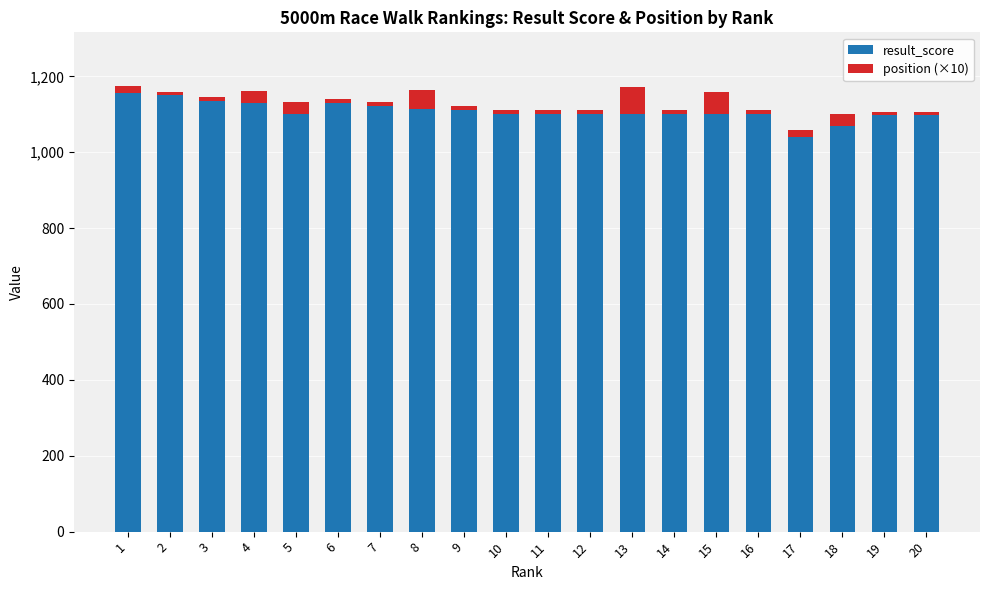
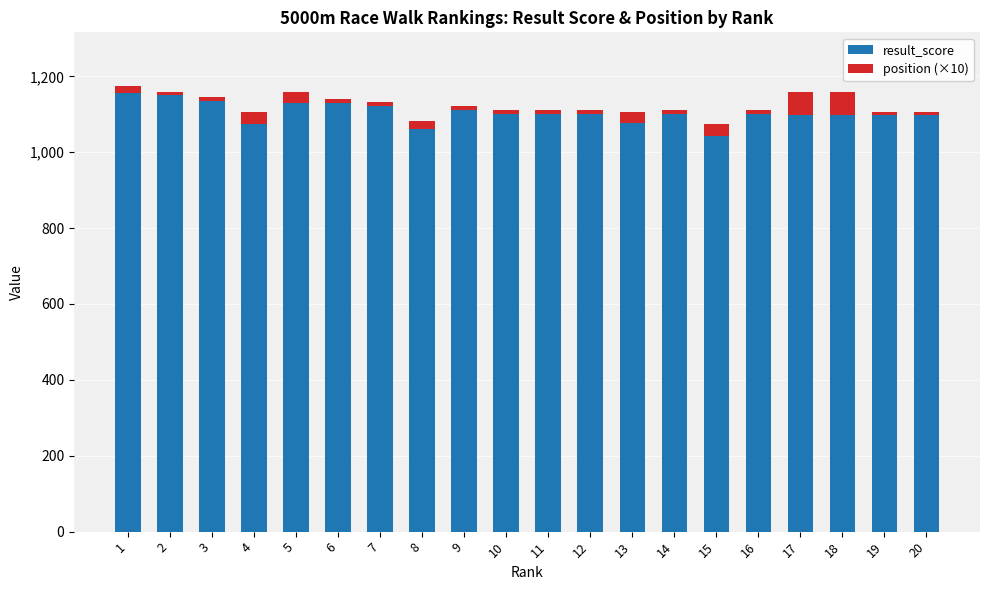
  {
    "result_score": {
      "1": "1,160",
      "2": "1,150",
      "3": "1,140",
-     "4": "1,130",
-     "5": "1,100",
+     "4": "1,080",
+     "5": "1,130",
      "6": "1,130",
      "7": "1,120",
-     "8": "1,120",
+     "8": "1,060",
      "9": "1,110",
      "10": "1,100",
      "11": "1,100",
      "12": "1,100",
-     "13": "1,100",
+     "13": "1,080",
      "14": "1,100",
-     "15": "1,100",
+     "15": "1,040",
      "16": "1,100",
-     "17": "1,040",
-     "18": "1,070",
+     "17": "1,100",
+     "18": "1,100",
      "19": "1,100",
      "20": "1,100"
    },
    "position (×10)": {
      "1": "20",
      "2": "10",
      "3": "10",
      "4": "30",
      "5": "30",
      "6": "10",
      "7": "10",
-     "8": "50",
+     "8": "20",
      "9": "10",
      "10": "10",
      "11": "10",
      "12": "10",
-     "13": "70",
+     "13": "30",
      "14": "10",
-     "15": "60",
+     "15": "30",
      "16": "10",
-     "17": "20",
-     "18": "30",
+     "17": "60",
+     "18": "60",
      "19": "10",
      "20": "10"
    }
  }
